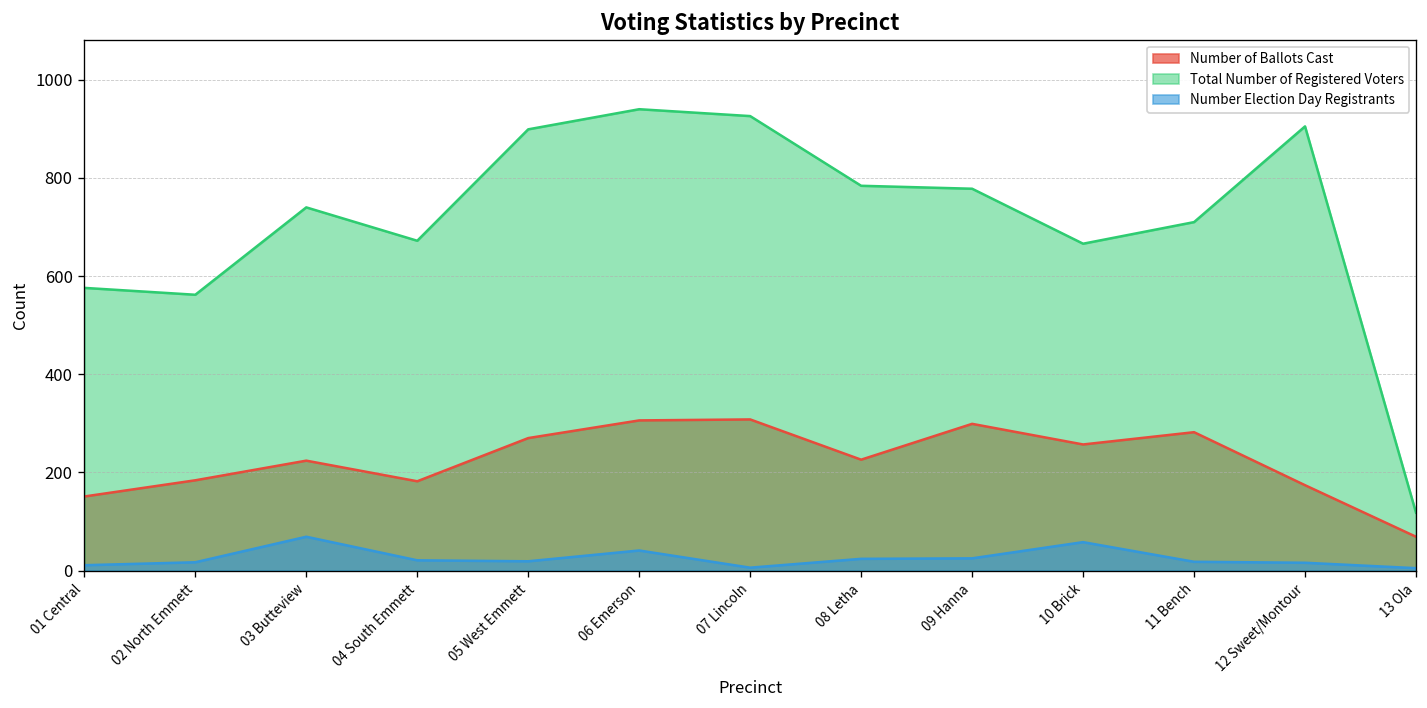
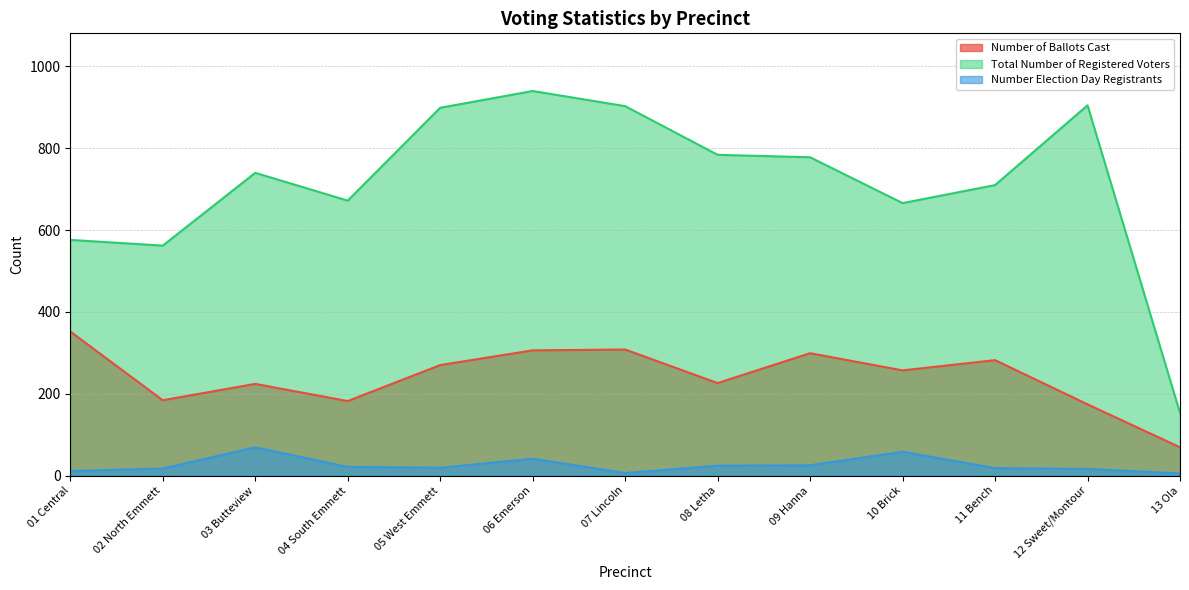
  {
    "Number of Ballots Cast": {
-     "01 Central": 150,
+     "01 Central": 350,
      "02 North Emmett": 180,
      "03 Butteview": 220,
      "04 South Emmett": 180,
      "05 West Emmett": 270,
      "06 Emerson": 310,
      "07 Lincoln": 310,
      "08 Letha": 230,
      "09 Hanna": 300,
      "10 Brick": 260,
      "11 Bench": 280,
      "12 Sweet/Montour": 170,
      "13 Ola": 70
    },
    "Total Number of Registered Voters": {
      "01 Central": 580,
      "02 North Emmett": 560,
      "03 Butteview": 740,
      "04 South Emmett": 670,
      "05 West Emmett": 900,
      "06 Emerson": 940,
-     "07 Lincoln": 930,
+     "07 Lincoln": 900,
      "08 Letha": 780,
      "09 Hanna": 780,
      "10 Brick": 670,
      "11 Bench": 710,
      "12 Sweet/Montour": 910,
-     "13 Ola": 120
+     "13 Ola": 150
    },
    "Number Election Day Registrants": {
      "01 Central": 10,
      "02 North Emmett": 20,
      "03 Butteview": 70,
      "04 South Emmett": 20,
      "05 West Emmett": 20,
      "06 Emerson": 40,
      "07 Lincoln": 10,
      "08 Letha": 20,
      "09 Hanna": 30,
      "10 Brick": 60,
      "11 Bench": 20,
      "12 Sweet/Montour": 20,
      "13 Ola": 10
    }
  }
